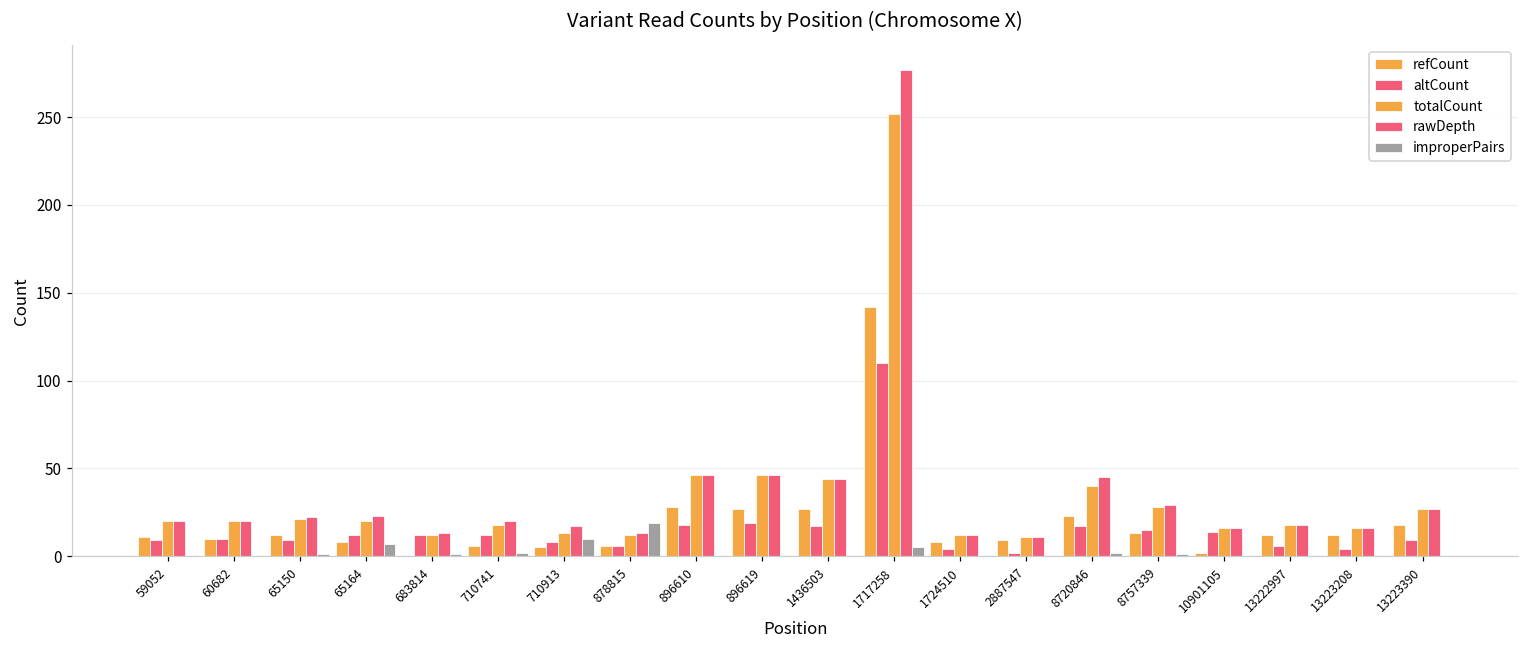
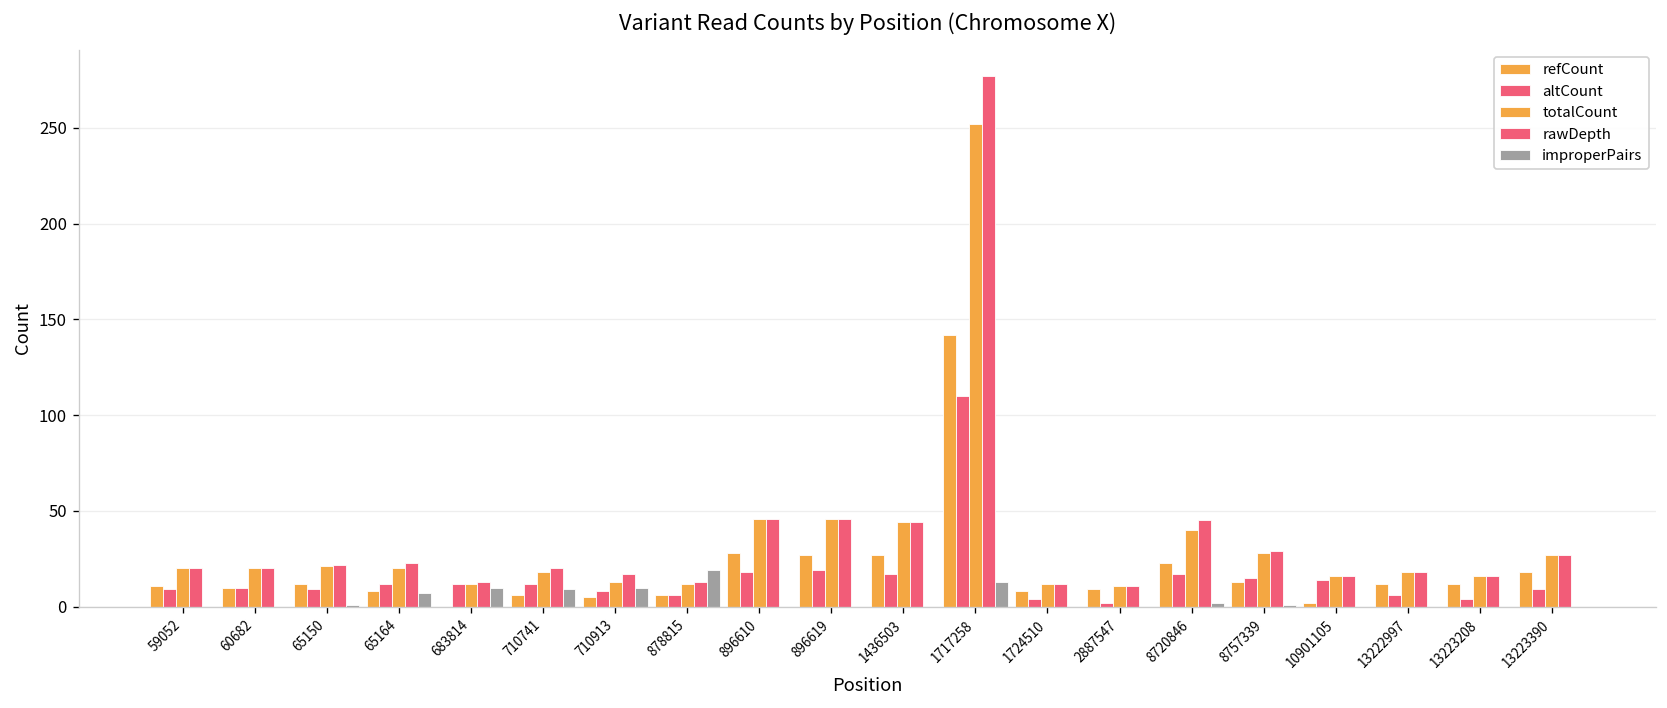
  {
    "improperPairs": {
      "59052": 0,
      "60682": 0,
      "65164": 7,
-     "683814": 1,
-     "710741": 2,
+     "683814": 10,
+     "710741": 9,
      "710913": 10,
      "878815": 19,
      "896610": 0,
      "896619": 0,
      "1436503": 0,
-     "1717258": 5,
+     "1717258": 13,
      "1724510": 0,
      "2887547": 0,
      "8720846": 2,
      "10901105": 0,
      "13222997": 0,
      "13223208": 0,
      "13223390": 0
    }
  }
